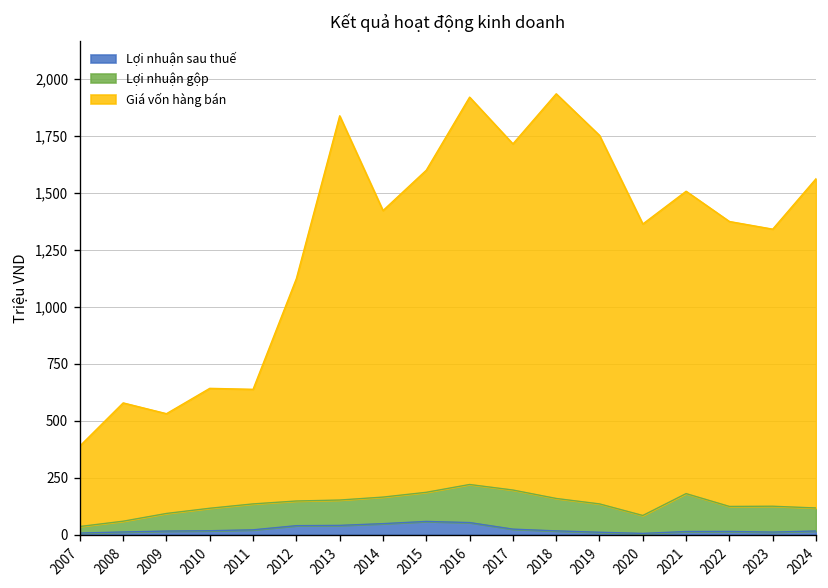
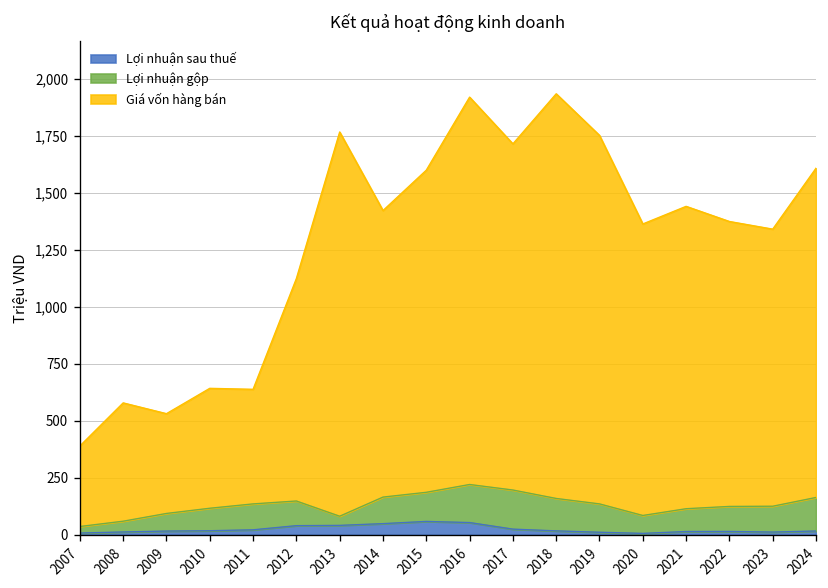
  {
    "Lợi nhuận sau thuế": {
      "2007": "10",
      "2008": "10",
      "2009": "20",
      "2010": "20",
      "2011": "20",
      "2012": "40",
      "2013": "40",
      "2014": "50",
      "2015": "60",
      "2016": "50",
      "2017": "20",
      "2018": "20",
      "2019": "10",
      "2020": "10",
      "2021": "10",
      "2022": "10",
      "2023": "10",
      "2024": "20"
    },
    "Lợi nhuận gộp": {
      "2007": "30",
      "2008": "50",
      "2009": "80",
      "2010": "100",
      "2011": "110",
      "2012": "110",
-     "2013": "110",
+     "2013": "40",
      "2014": "120",
      "2015": "130",
      "2016": "170",
      "2017": "170",
      "2018": "140",
      "2019": "120",
      "2020": "80",
-     "2021": "170",
+     "2021": "100",
      "2022": "110",
      "2023": "110",
-     "2024": "100"
+     "2024": "150"
    },
    "Giá vốn hàng bán": {
      "2007": "350",
      "2008": "520",
      "2009": "440",
      "2010": "530",
      "2011": "500",
      "2012": "980",
      "2013": "1,690",
      "2014": "1,260",
      "2015": "1,410",
      "2016": "1,700",
      "2017": "1,520",
      "2018": "1,780",
      "2019": "1,620",
      "2020": "1,280",
      "2021": "1,330",
      "2022": "1,250",
      "2023": "1,220",
      "2024": "1,440"
    }
  }
